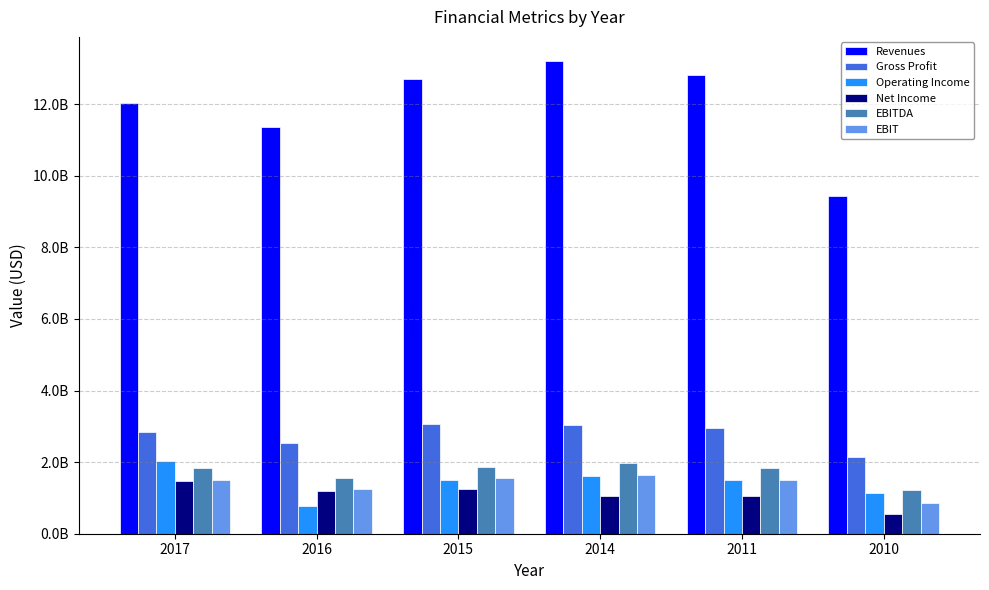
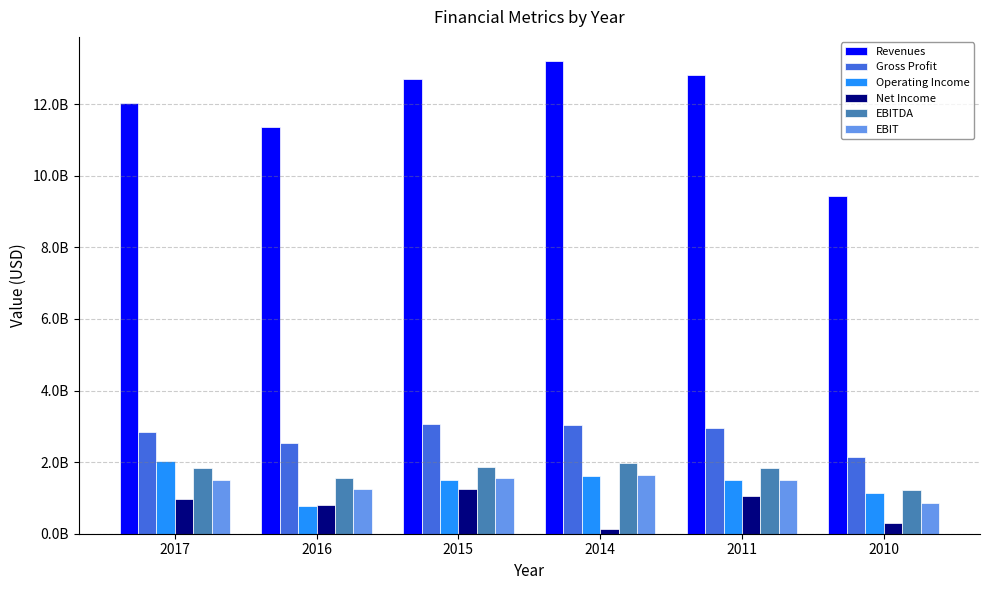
  {
    "Revenues": {
      "2017": 12000000000,
      "2016": 11400000000,
      "2015": 12700000000,
      "2014": 13200000000,
      "2011": 12800000000,
      "2010": 9400000000
    },
    "Operating Income": {
      "2017": 2000000000,
      "2016": 800000000,
      "2015": 1500000000,
      "2014": 1600000000,
      "2011": 1500000000,
      "2010": 1100000000
    },
    "Net Income": {
-     "2017": 1500000000,
-     "2016": 1200000000,
+     "2017": 1000000000,
+     "2016": 800000000,
      "2015": 1200000000,
-     "2014": 1000000000,
+     "2014": 100000000,
      "2011": 1000000000,
-     "2010": 600000000
+     "2010": 300000000
    }
  }
